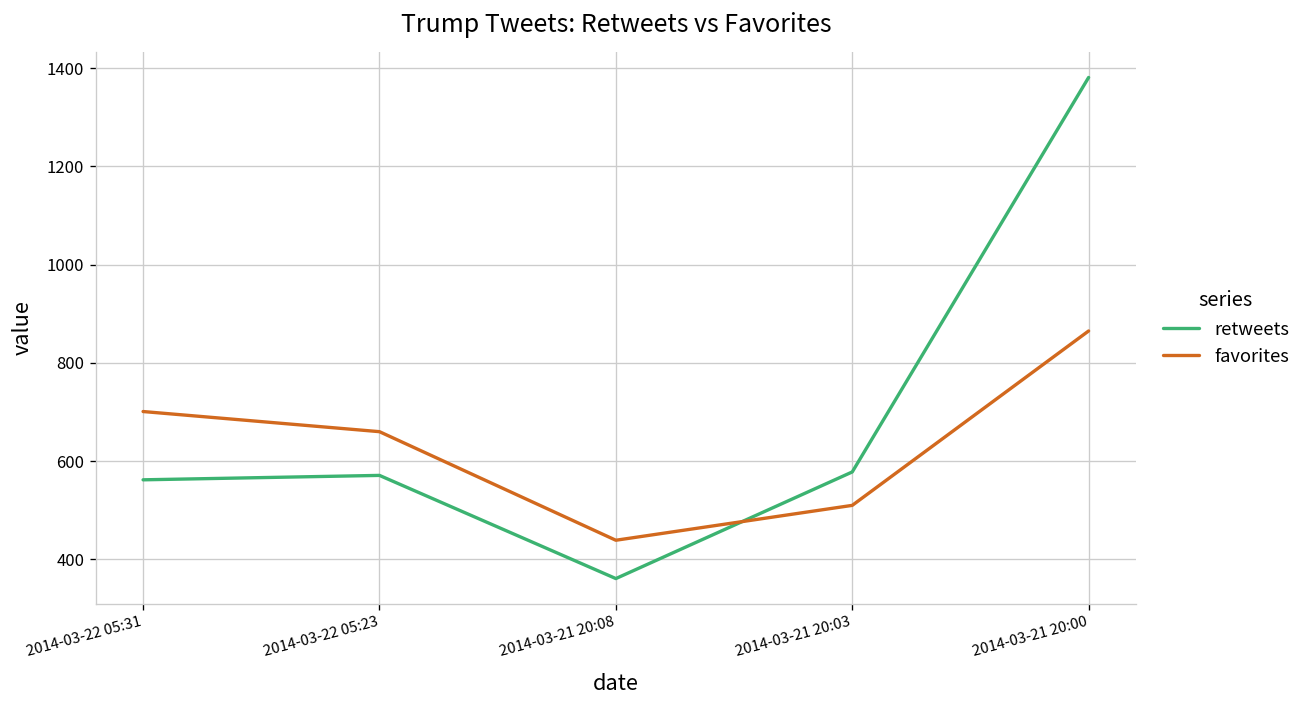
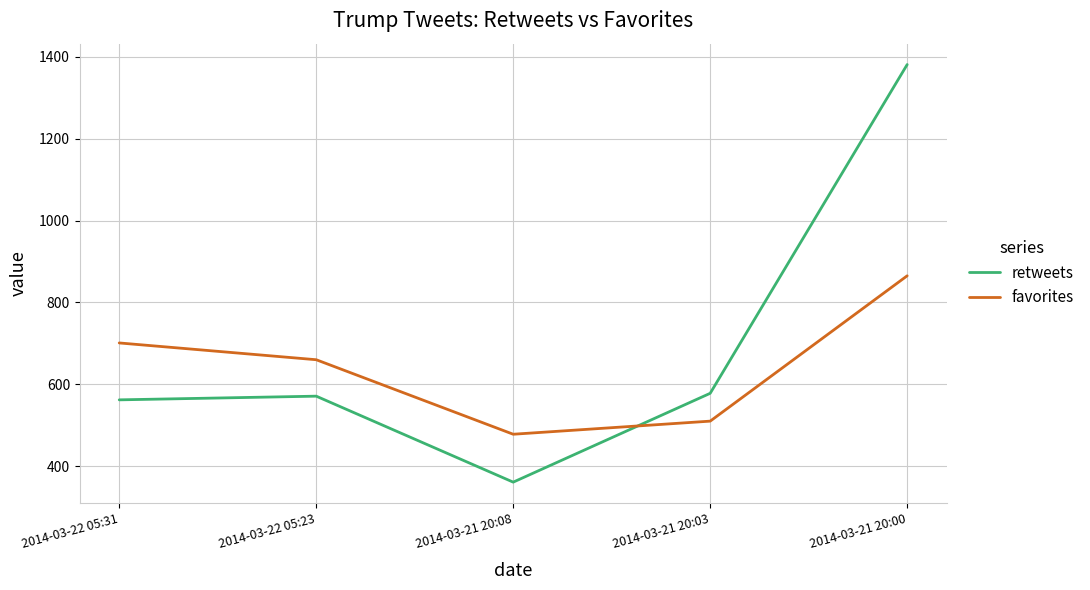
  {
    "retweets": {
      "2014-03-22 05:31": 560,
      "2014-03-22 05:23": 570,
      "2014-03-21 20:08": 360,
      "2014-03-21 20:03": 580,
      "2014-03-21 20:00": 1380
    },
    "favorites": {
      "2014-03-22 05:31": 700,
      "2014-03-22 05:23": 660,
-     "2014-03-21 20:08": 440,
+     "2014-03-21 20:08": 480,
      "2014-03-21 20:03": 510,
      "2014-03-21 20:00": 870
    }
  }
